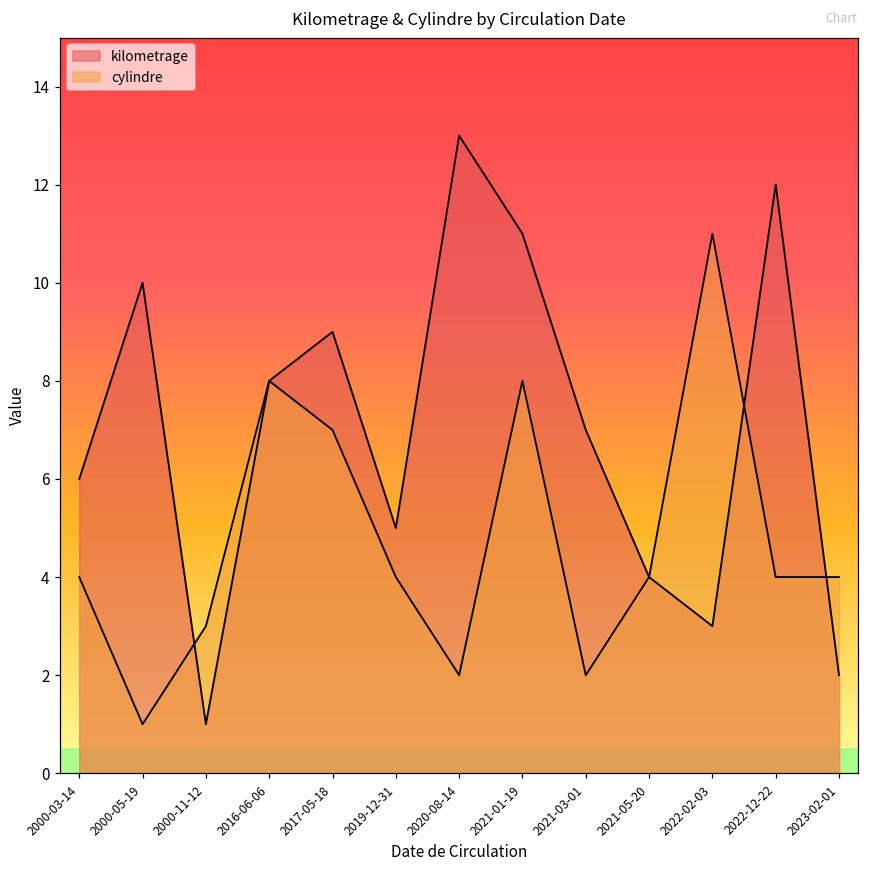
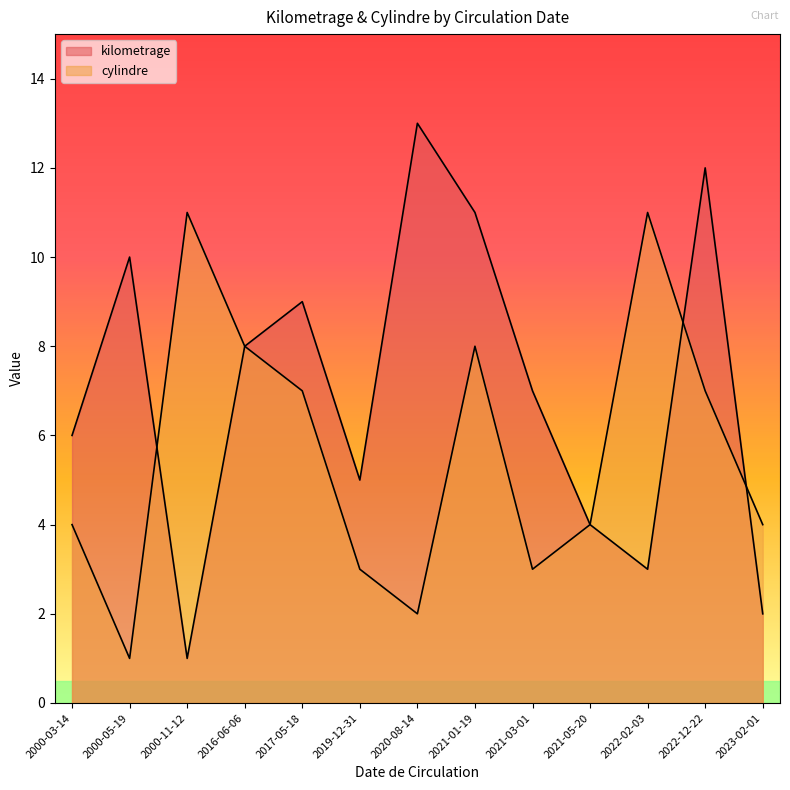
  {
    "kilometrage": {
      "2000-03-14": 6,
      "2000-05-19": 10,
      "2000-11-12": 1,
      "2017-05-18": 9,
      "2019-12-31": 5,
      "2020-08-14": 13,
      "2021-01-19": 11,
      "2021-03-01": 7,
      "2022-02-03": 3,
      "2022-12-22": 12,
      "2023-02-01": 2
    },
    "cylindre": {
      "2000-03-14": 4,
      "2000-05-19": 1,
-     "2000-11-12": 3,
+     "2000-11-12": 11,
      "2017-05-18": 7,
-     "2019-12-31": 4,
+     "2019-12-31": 3,
      "2020-08-14": 2,
      "2021-01-19": 8,
-     "2021-03-01": 2,
+     "2021-03-01": 3,
      "2022-02-03": 11,
-     "2022-12-22": 4,
+     "2022-12-22": 7,
      "2023-02-01": 4
    }
  }
